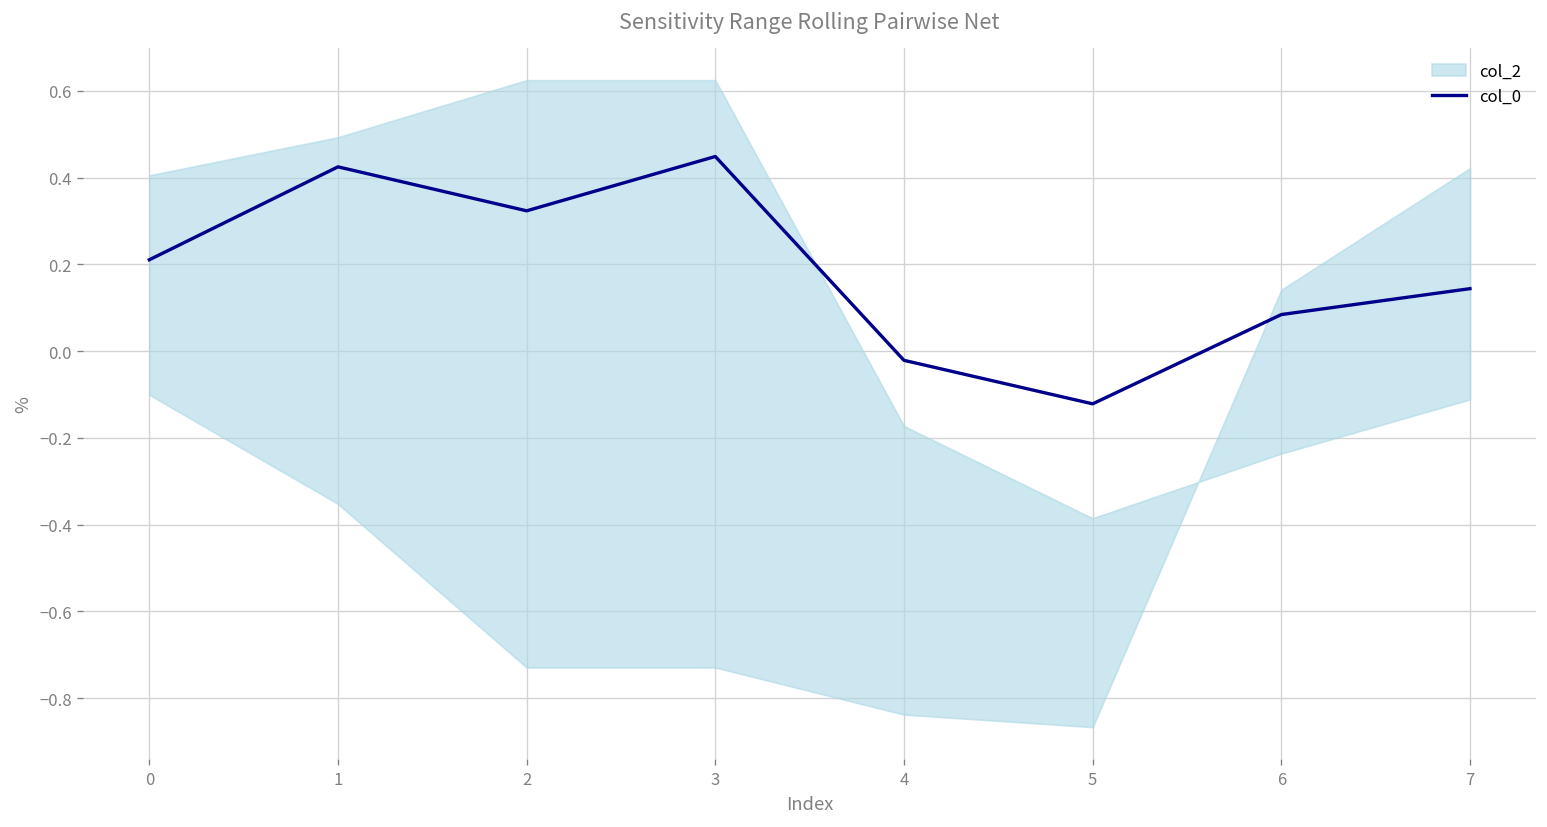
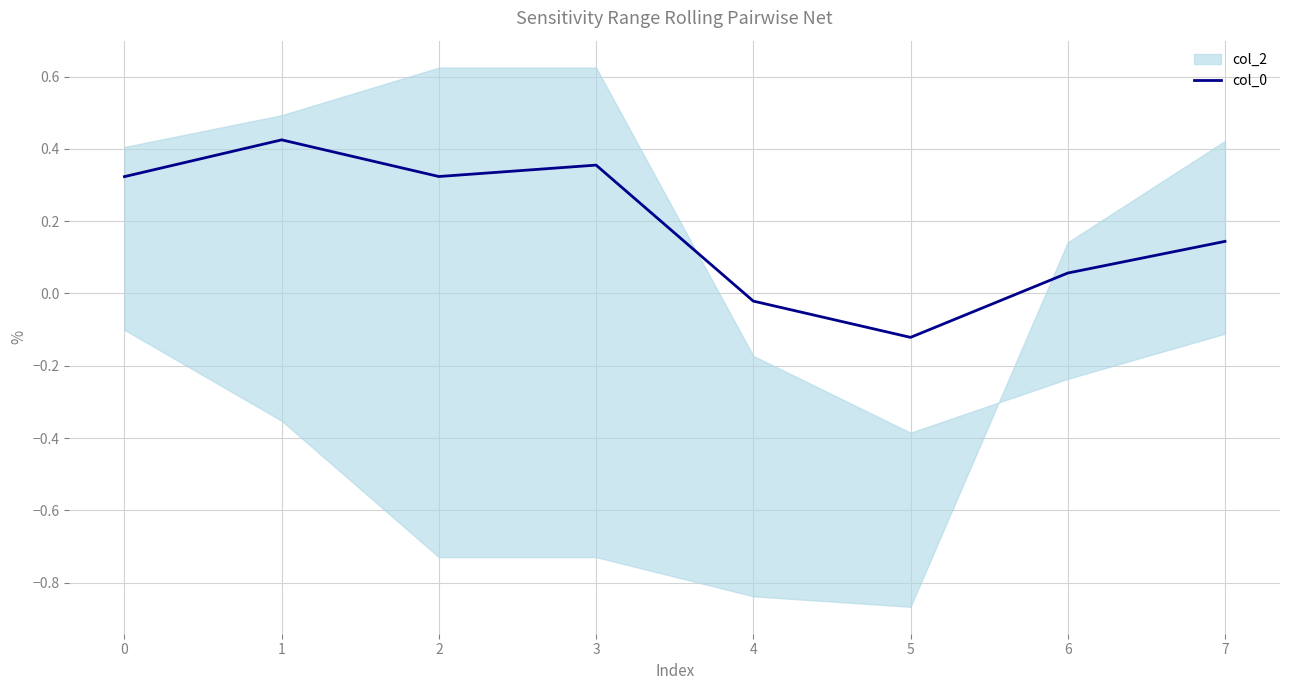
  {
    "col_0": {
-     "0": 0.21,
+     "0": 0.32,
      "1": 0.43,
      "2": 0.32,
-     "3": 0.45,
+     "3": 0.36,
      "4": -0.02,
      "5": -0.12,
-     "6": 0.08,
+     "6": 0.06,
      "7": 0.14
    }
  }
